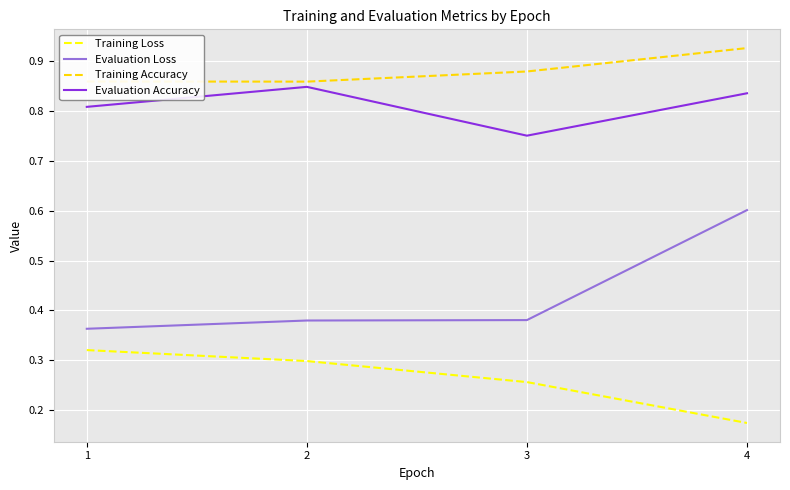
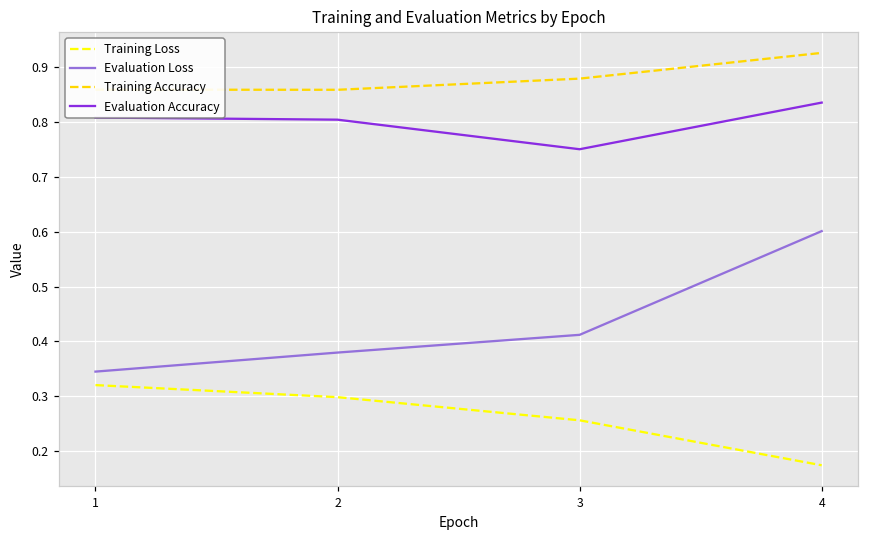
  {
    "Evaluation Loss": {
-     "1": 0.36,
+     "1": 0.34,
      "2": 0.38,
-     "3": 0.38,
+     "3": 0.41,
      "4": 0.60
    },
    "Evaluation Accuracy": {
      "1": 0.81,
-     "2": 0.85,
+     "2": 0.80,
      "3": 0.75,
      "4": 0.84
    }
  }
